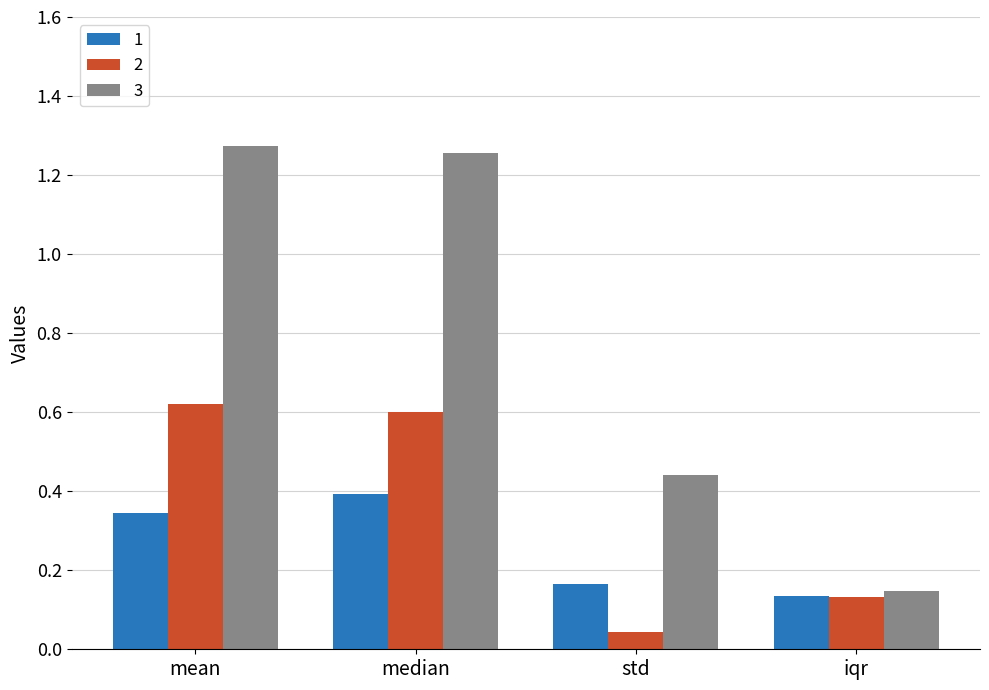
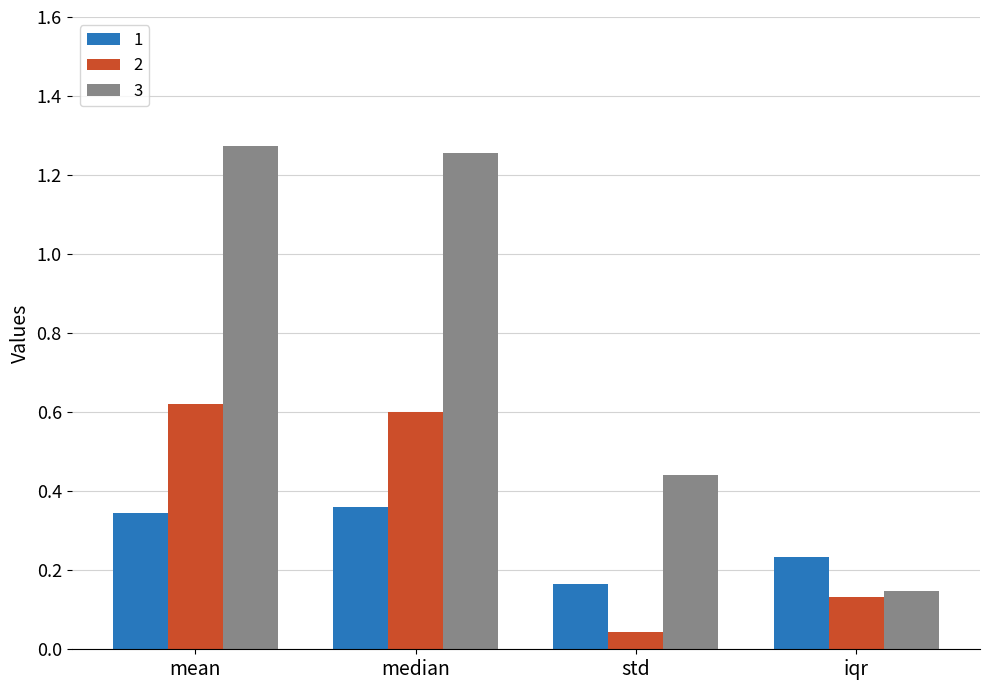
  {
    "1": {
      "mean": 0.34,
-     "median": 0.39,
+     "median": 0.36,
      "std": 0.17,
-     "iqr": 0.14
+     "iqr": 0.23
    },
    "2": {
      "mean": 0.62,
      "median": 0.60,
      "std": 0.04,
      "iqr": 0.13
    },
    "3": {
      "mean": 1.27,
      "median": 1.26,
      "std": 0.44,
      "iqr": 0.15
    }
  }
